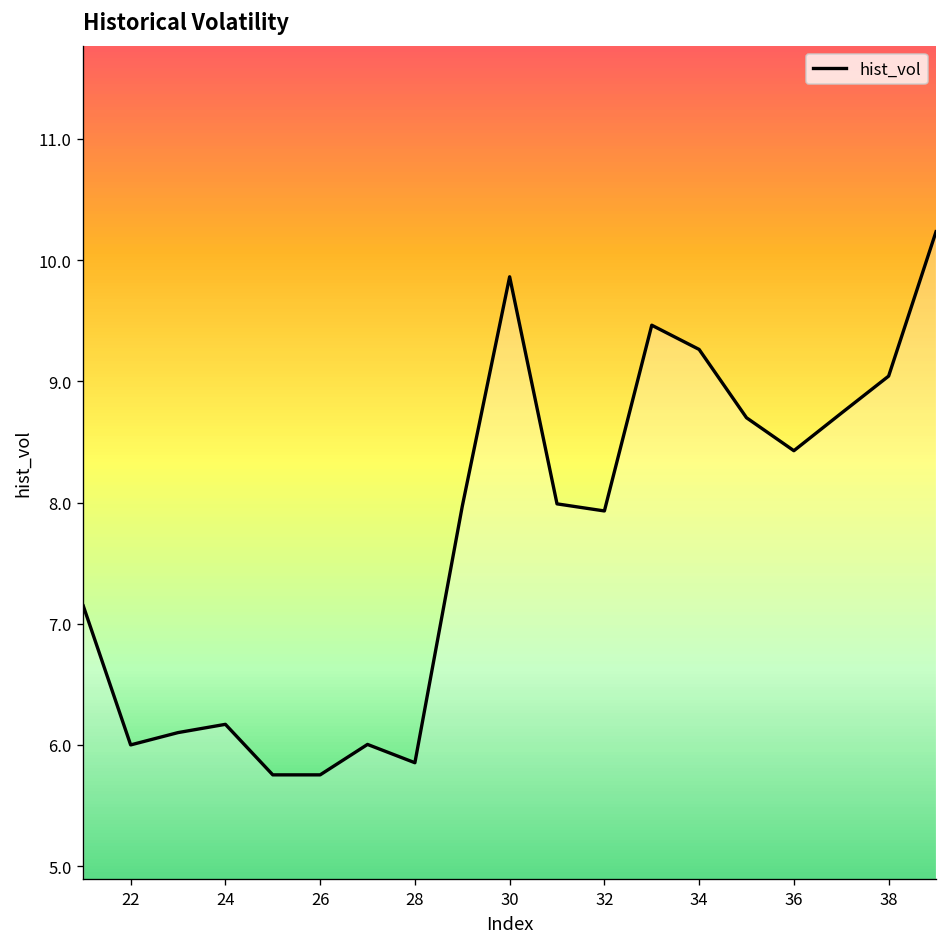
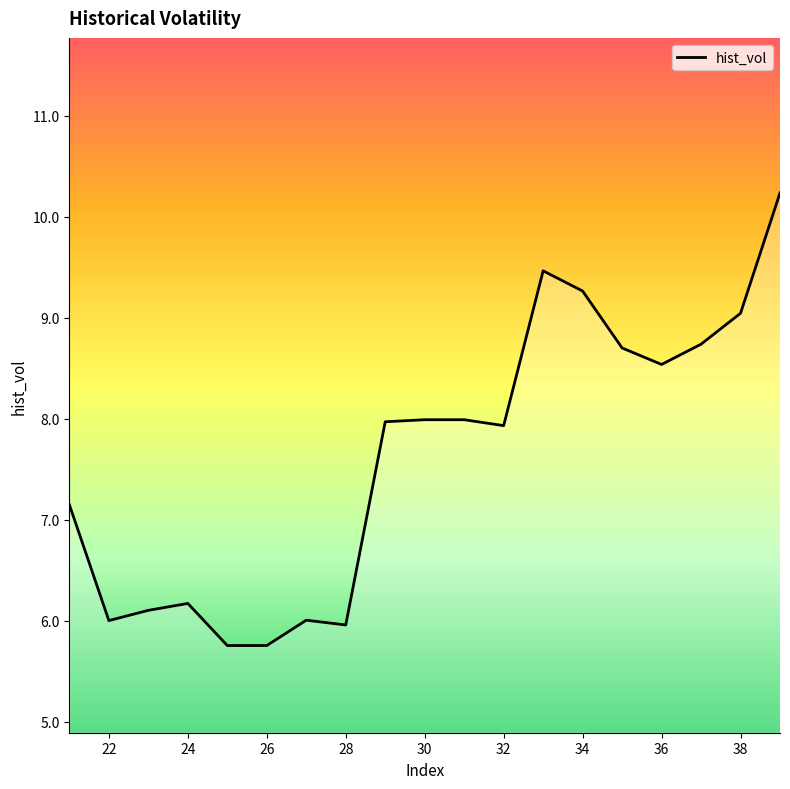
  {
    "22": 6.00,
    "24": 6.17,
    "26": 5.75,
-   "28": 5.85,
-   "30": 9.86,
+   "28": 5.96,
+   "30": 7.99,
    "32": 7.93,
    "34": 9.26,
-   "36": 8.43,
+   "36": 8.54,
    "38": 9.04
  }
